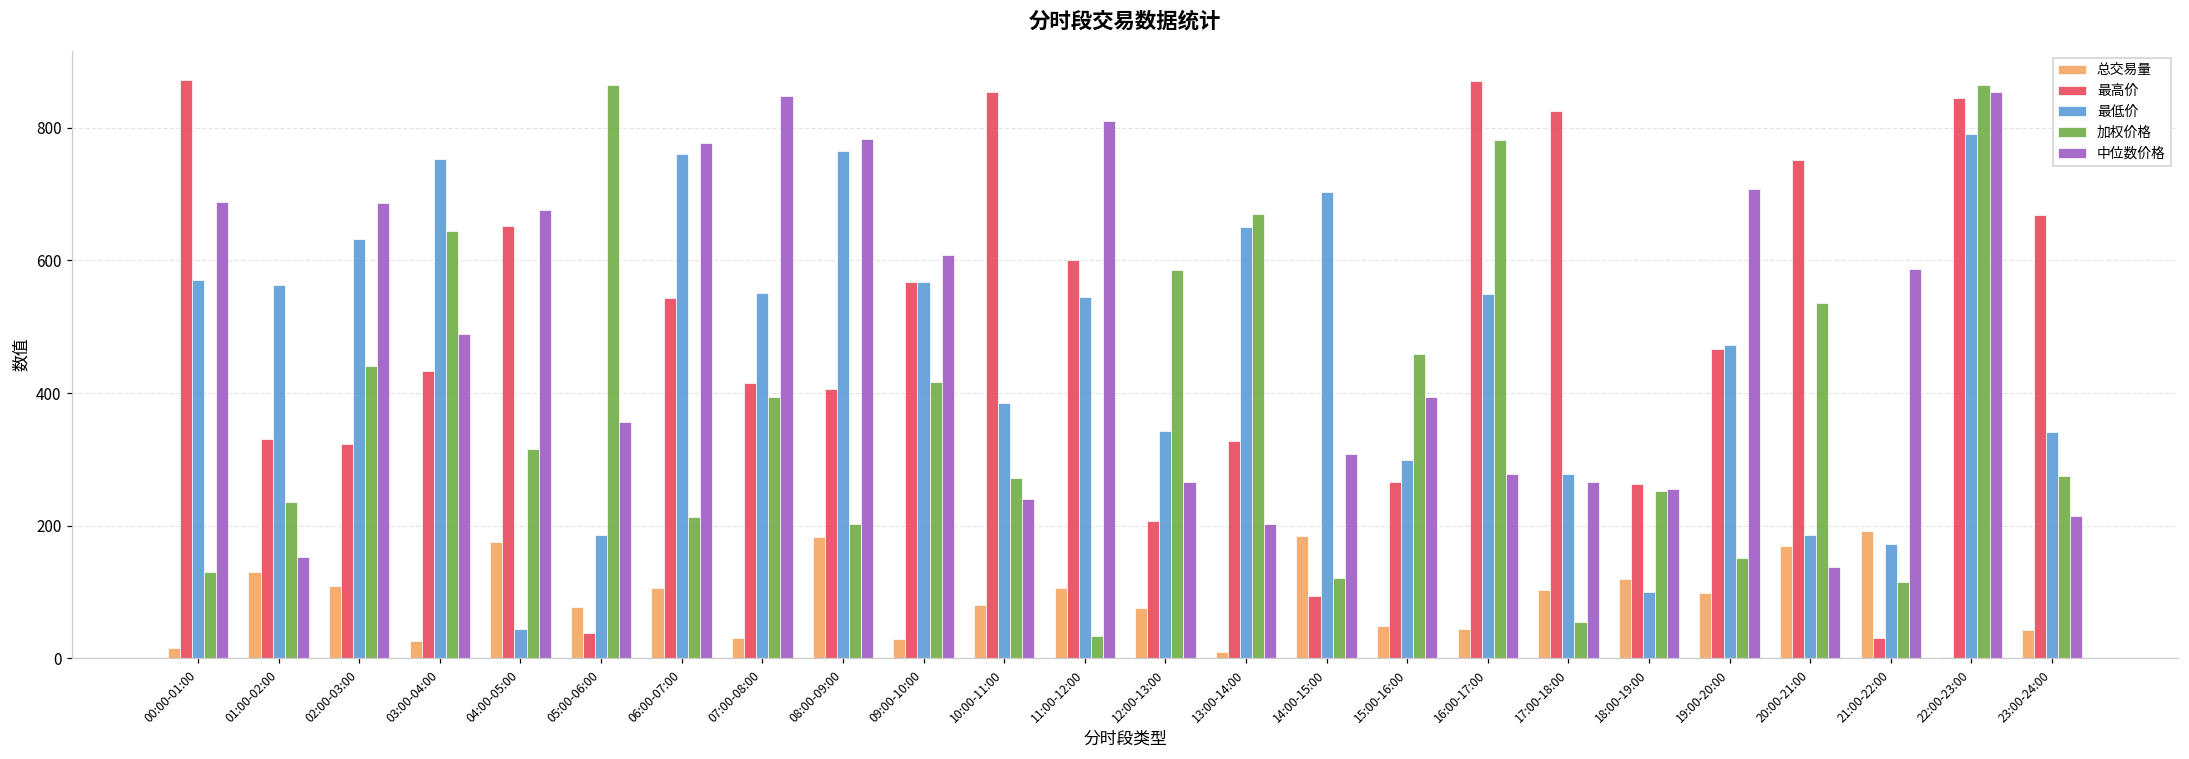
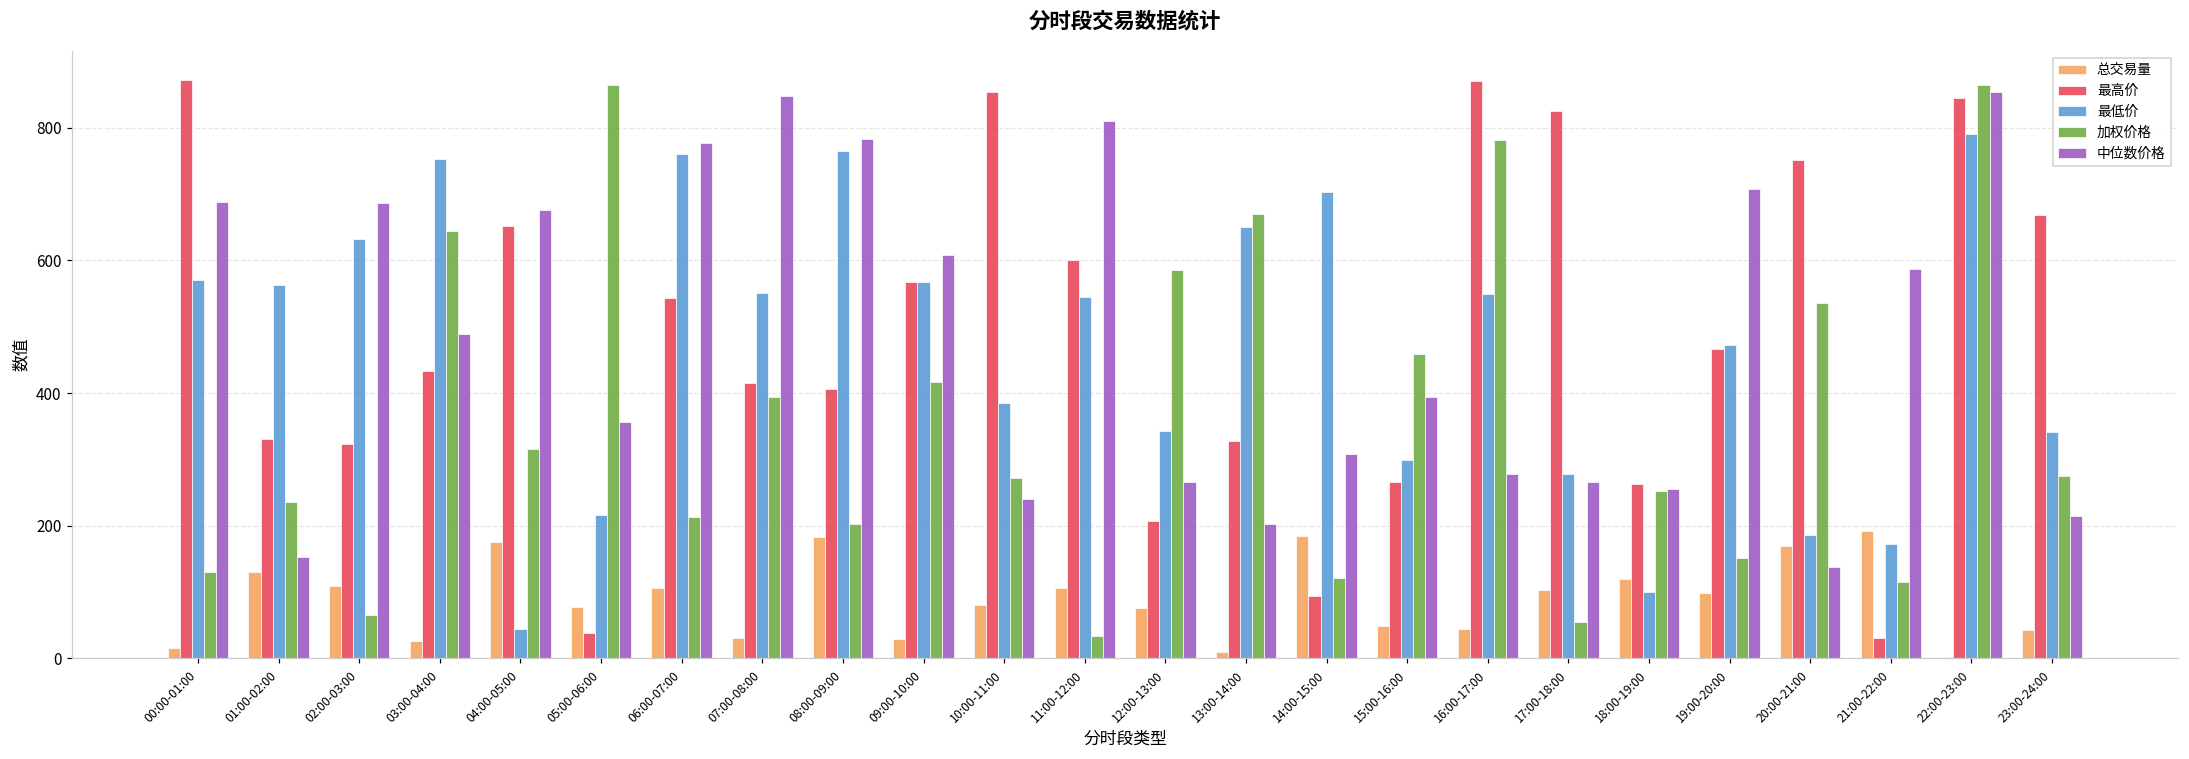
  {
    "总交易量": {
      "00:00-01:00": 20,
      "01:00-02:00": 130,
      "02:00-03:00": 110,
      "03:00-04:00": 30,
      "04:00-05:00": 180,
      "05:00-06:00": 80,
      "06:00-07:00": 110,
      "07:00-08:00": 30,
      "08:00-09:00": 180,
      "09:00-10:00": 30,
      "10:00-11:00": 80,
      "11:00-12:00": 110,
      "12:00-13:00": 80,
      "13:00-14:00": 10,
      "14:00-15:00": 180,
      "15:00-16:00": 50,
      "16:00-17:00": 40,
      "17:00-18:00": 100,
      "18:00-19:00": 120,
      "19:00-20:00": 100,
      "20:00-21:00": 170,
      "21:00-22:00": 190,
      "23:00-24:00": 40
    },
    "最高价": {
      "00:00-01:00": 870,
      "01:00-02:00": 330,
      "02:00-03:00": 320,
      "03:00-04:00": 430,
      "04:00-05:00": 650,
      "05:00-06:00": 40,
      "06:00-07:00": 540,
      "07:00-08:00": 410,
      "08:00-09:00": 410,
      "09:00-10:00": 570,
      "10:00-11:00": 850,
      "11:00-12:00": 600,
      "12:00-13:00": 210,
      "13:00-14:00": 330,
      "14:00-15:00": 90,
      "15:00-16:00": 270,
      "16:00-17:00": 870,
      "17:00-18:00": 820,
      "18:00-19:00": 260,
      "19:00-20:00": 470,
      "20:00-21:00": 750,
      "21:00-22:00": 30,
      "22:00-23:00": 850,
      "23:00-24:00": 670
    },
    "最低价": {
      "00:00-01:00": 570,
      "01:00-02:00": 560,
      "02:00-03:00": 630,
      "03:00-04:00": 750,
      "04:00-05:00": 50,
-     "05:00-06:00": 190,
+     "05:00-06:00": 220,
      "06:00-07:00": 760,
      "07:00-08:00": 550,
      "08:00-09:00": 760,
      "09:00-10:00": 570,
      "10:00-11:00": 390,
      "11:00-12:00": 550,
      "12:00-13:00": 340,
      "13:00-14:00": 650,
      "14:00-15:00": 700,
      "15:00-16:00": 300,
      "16:00-17:00": 550,
      "17:00-18:00": 280,
      "18:00-19:00": 100,
      "19:00-20:00": 470,
      "20:00-21:00": 190,
      "21:00-22:00": 170,
      "22:00-23:00": 790,
      "23:00-24:00": 340
    },
    "加权价格": {
      "00:00-01:00": 130,
      "01:00-02:00": 240,
-     "02:00-03:00": 440,
+     "02:00-03:00": 70,
      "03:00-04:00": 650,
      "04:00-05:00": 320,
      "05:00-06:00": 860,
      "06:00-07:00": 210,
      "07:00-08:00": 390,
      "08:00-09:00": 200,
      "09:00-10:00": 420,
      "10:00-11:00": 270,
      "11:00-12:00": 30,
      "12:00-13:00": 590,
      "13:00-14:00": 670,
      "14:00-15:00": 120,
      "15:00-16:00": 460,
      "16:00-17:00": 780,
      "17:00-18:00": 50,
      "18:00-19:00": 250,
      "19:00-20:00": 150,
      "20:00-21:00": 540,
      "21:00-22:00": 120,
      "22:00-23:00": 860,
      "23:00-24:00": 270
    },
    "中位数价格": {
      "00:00-01:00": 690,
      "01:00-02:00": 150,
      "02:00-03:00": 690,
      "03:00-04:00": 490,
      "04:00-05:00": 680,
      "05:00-06:00": 360,
      "06:00-07:00": 780,
      "07:00-08:00": 850,
      "08:00-09:00": 780,
      "09:00-10:00": 610,
      "10:00-11:00": 240,
      "11:00-12:00": 810,
      "12:00-13:00": 270,
      "13:00-14:00": 200,
      "14:00-15:00": 310,
      "15:00-16:00": 390,
      "16:00-17:00": 280,
      "17:00-18:00": 270,
      "18:00-19:00": 260,
      "19:00-20:00": 710,
      "20:00-21:00": 140,
      "21:00-22:00": 590,
      "22:00-23:00": 850,
      "23:00-24:00": 210
    }
  }
